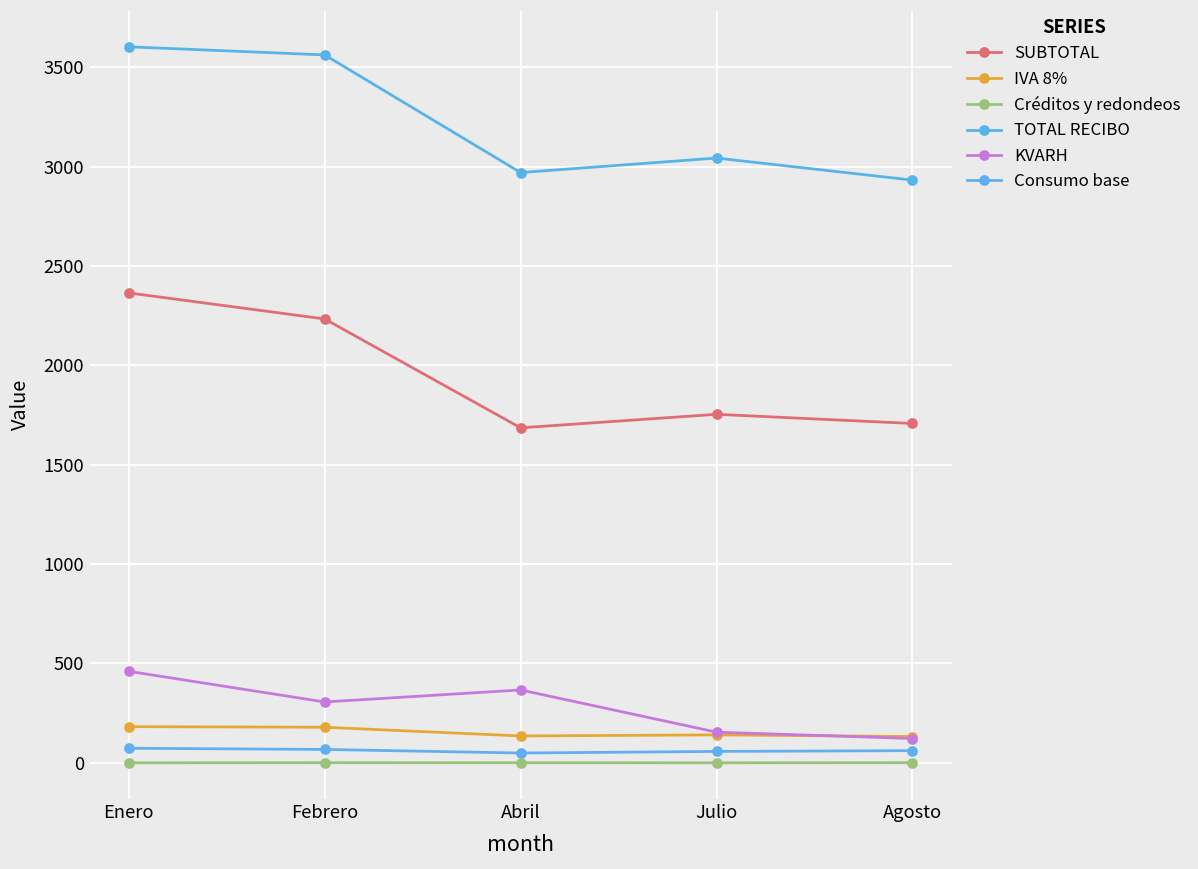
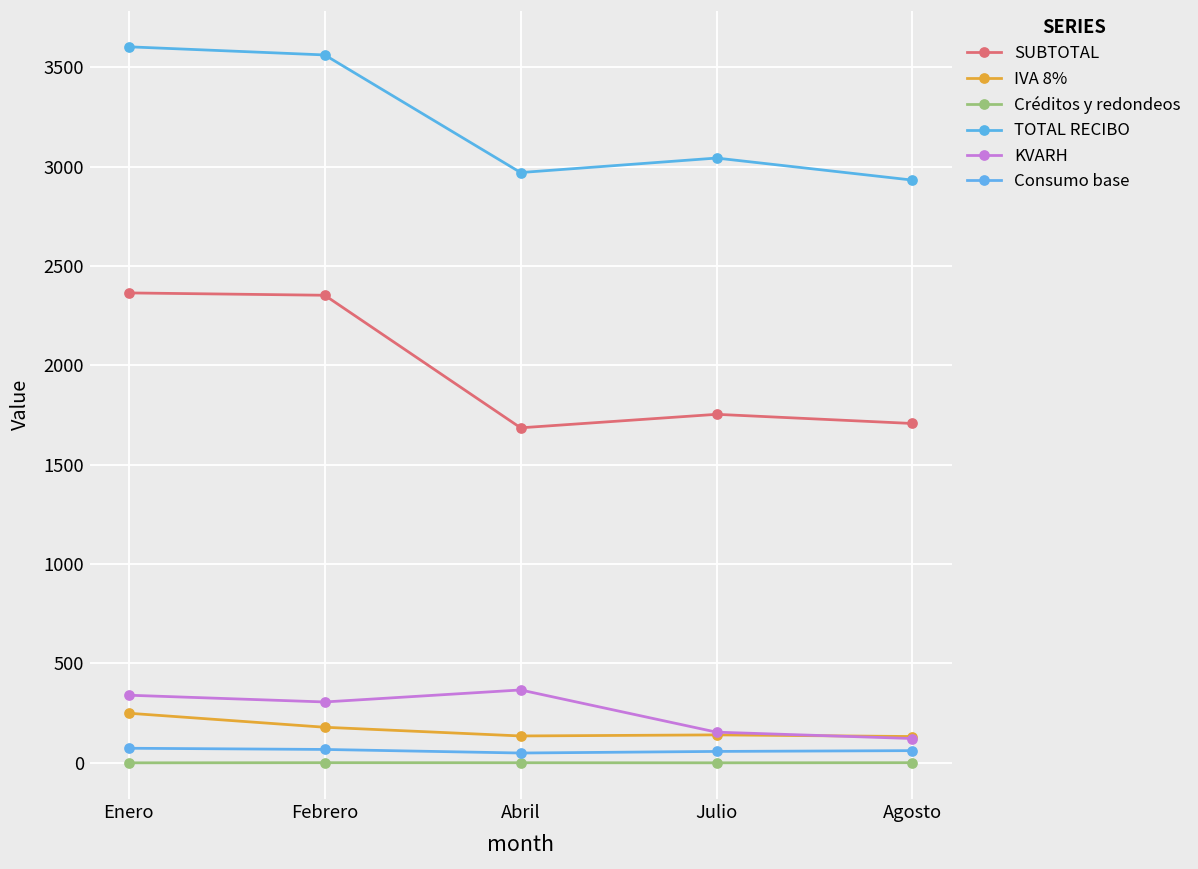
  {
    "SUBTOTAL": {
      "Enero": 2370,
-     "Febrero": 2230,
+     "Febrero": 2350,
      "Abril": 1690,
      "Julio": 1750,
      "Agosto": 1710
    },
    "IVA 8%": {
-     "Enero": 180,
+     "Enero": 250,
      "Febrero": 180,
      "Abril": 130
    },
    "Créditos y redondeos": {
      "Enero": 0,
      "Febrero": 0,
      "Abril": 0,
      "Julio": 0,
      "Agosto": 0
    },
    "KVARH": {
-     "Enero": 460,
+     "Enero": 340,
      "Febrero": 310,
      "Abril": 370
    }
  }
